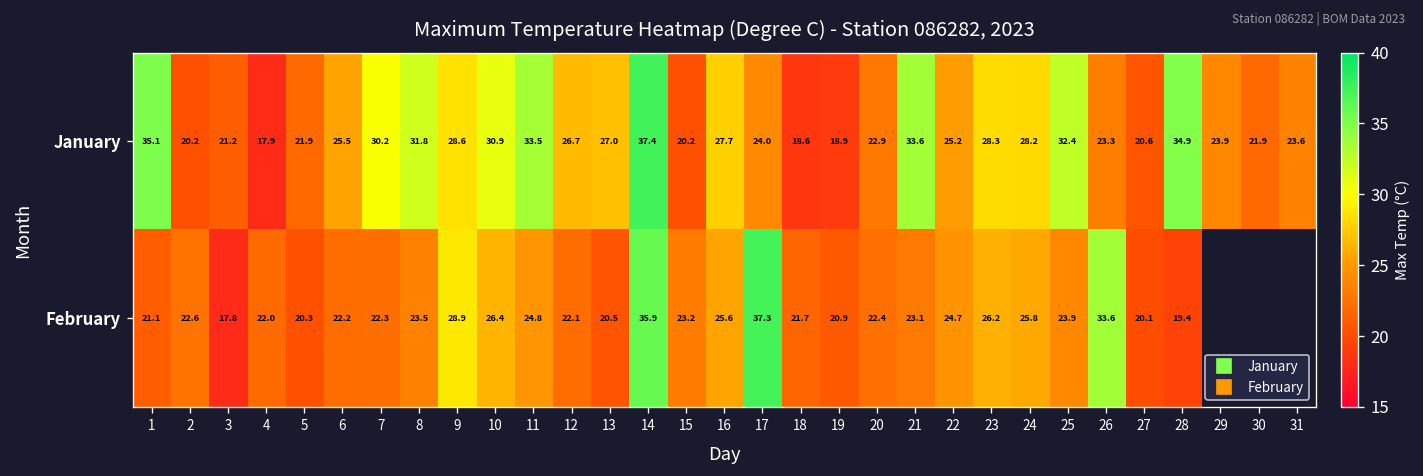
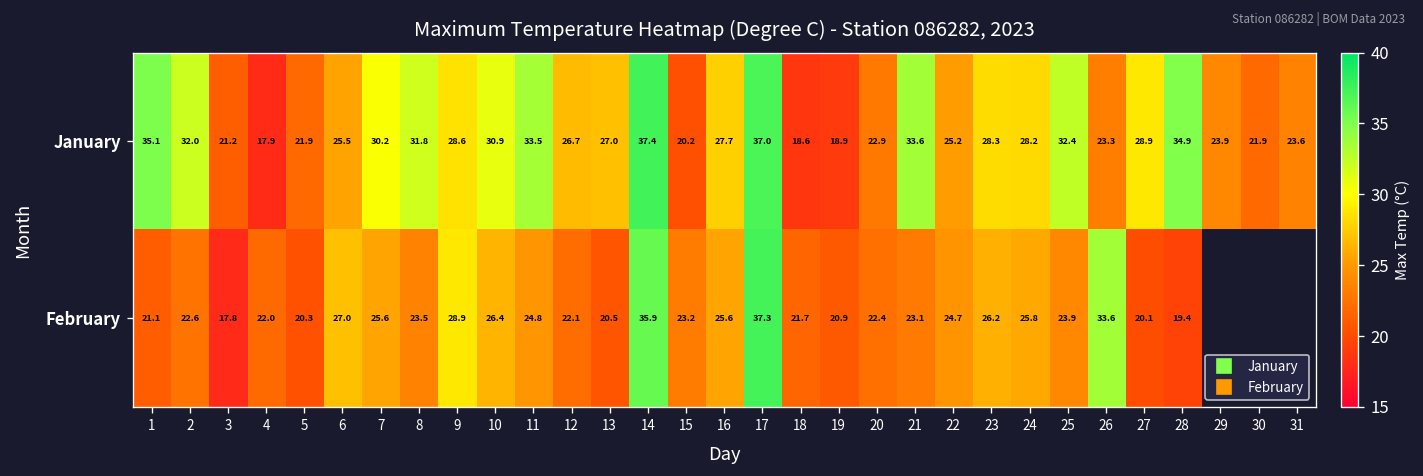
  {
    "January": {
      "1": 35.1,
-     "2": 20.2,
+     "2": 32.0,
      "3": 21.2,
      "4": 17.9,
      "5": 21.9,
      "6": 25.5,
      "7": 30.2,
      "8": 31.8,
      "9": 28.6,
      "10": 30.9,
      "11": 33.5,
      "12": 26.7,
      "13": 27.0,
      "14": 37.4,
      "15": 20.2,
      "16": 27.7,
-     "17": 24.0,
+     "17": 37.0,
      "18": 18.6,
      "19": 18.9,
      "20": 22.9,
      "21": 33.6,
      "22": 25.2,
      "23": 28.3,
      "24": 28.2,
      "25": 32.4,
      "26": 23.3,
-     "27": 20.6,
+     "27": 28.9,
      "28": 34.9,
      "29": 23.9,
      "30": 21.9,
      "31": 23.6
    },
    "February": {
      "1": 21.1,
      "2": 22.6,
      "3": 17.8,
      "4": 22.0,
      "5": 20.3,
-     "6": 22.2,
-     "7": 22.3,
+     "6": 27.0,
+     "7": 25.6,
      "8": 23.5,
      "9": 28.9,
      "10": 26.4,
      "11": 24.8,
      "12": 22.1,
      "13": 20.5,
      "14": 35.9,
      "15": 23.2,
      "16": 25.6,
      "17": 37.3,
      "18": 21.7,
      "19": 20.9,
      "20": 22.4,
      "21": 23.1,
      "22": 24.7,
      "23": 26.2,
      "24": 25.8,
      "25": 23.9,
      "26": 33.6,
      "27": 20.1,
      "28": 19.4
    }
  }
